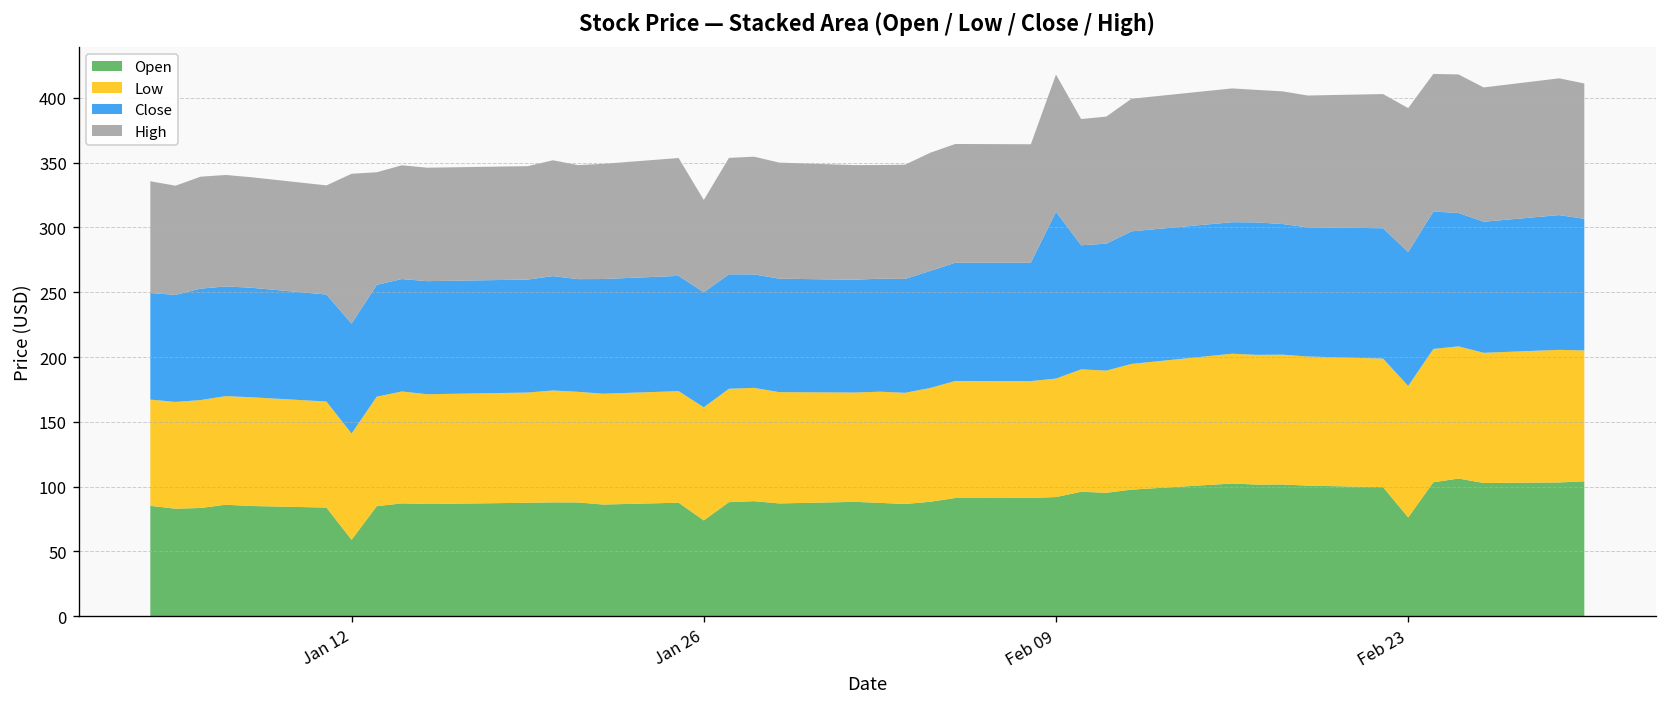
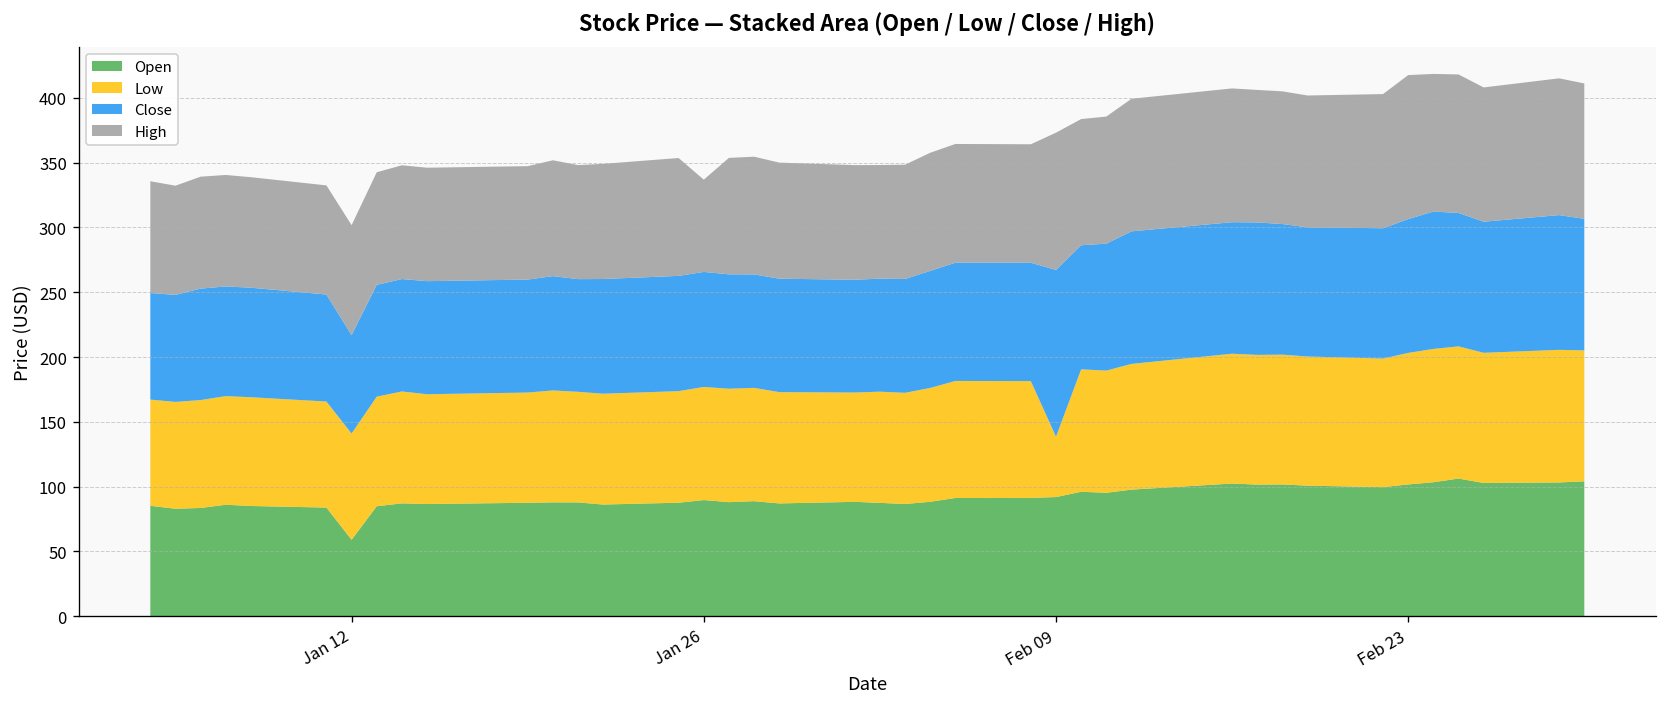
  {
    "Open": {
      "Jan 12": 59,
-     "Jan 26": 74,
+     "Jan 26": 90,
      "Feb 09": 92,
-     "Feb 23": 76
+     "Feb 23": 102
    },
    "Low": {
      "Jan 12": 82,
      "Jan 26": 87,
-     "Feb 09": 91,
+     "Feb 09": 47,
      "Feb 23": 102
    },
    "Close": {
-     "Jan 12": 85,
+     "Jan 12": 76,
      "Jan 26": 89,
      "Feb 09": 129,
      "Feb 23": 103
    },
    "High": {
-     "Jan 12": 116,
+     "Jan 12": 85,
      "Jan 26": 71,
      "Feb 09": 106,
      "Feb 23": 111
    }
  }
